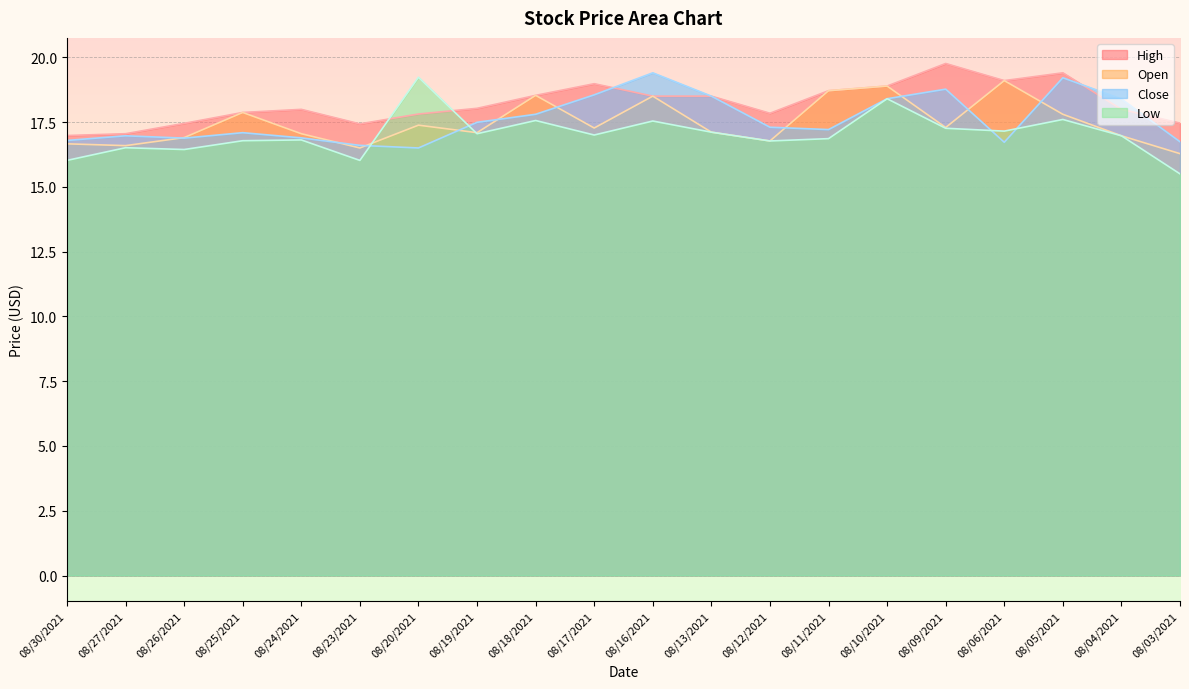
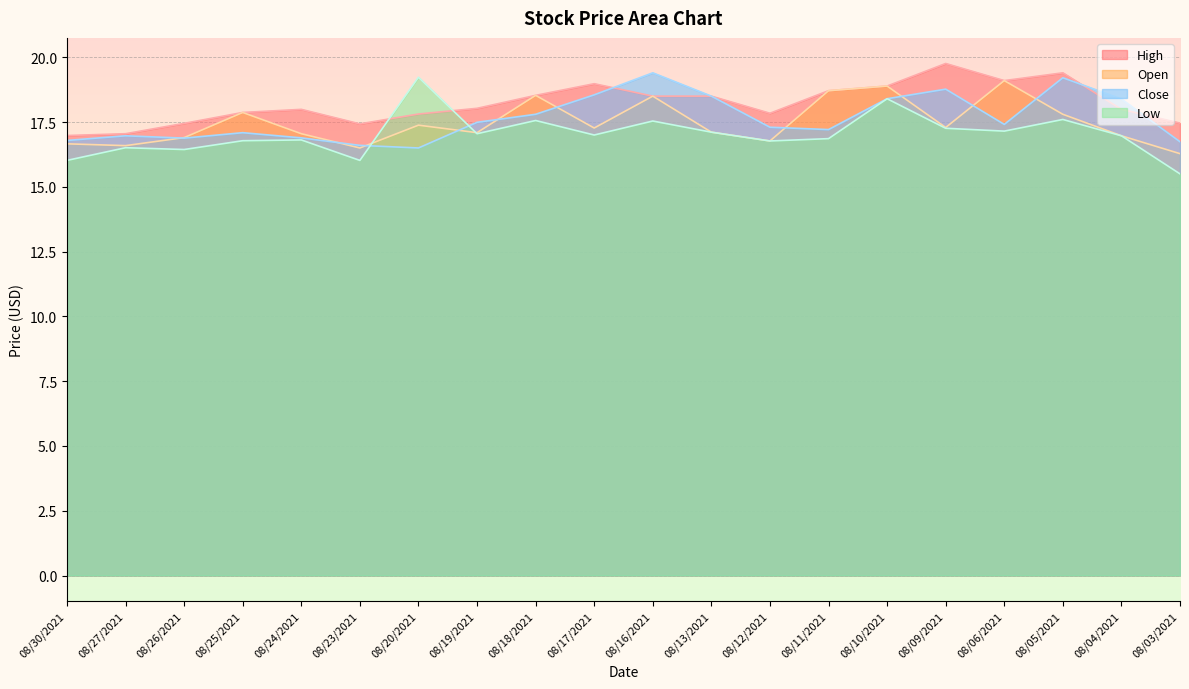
  {
    "Close": {
      "08/30/2021": 16.8,
      "08/25/2021": 17.1,
      "08/23/2021": 16.6,
      "08/20/2021": 16.5,
      "08/19/2021": 17.5,
      "08/18/2021": 17.8,
      "08/17/2021": 18.6,
      "08/16/2021": 19.4,
      "08/12/2021": 17.3,
      "08/11/2021": 17.2,
      "08/09/2021": 18.8,
-     "08/06/2021": 16.7,
+     "08/06/2021": 17.4,
      "08/05/2021": 19.2,
      "08/03/2021": 16.7
    },
    "Low": {
      "08/30/2021": 16.0,
      "08/26/2021": 16.4,
      "08/25/2021": 16.8,
      "08/23/2021": 16.0,
      "08/20/2021": 19.2,
      "08/18/2021": 17.6,
      "08/17/2021": 17.0,
      "08/16/2021": 17.5,
      "08/11/2021": 16.9,
      "08/06/2021": 17.2,
      "08/05/2021": 17.6,
      "08/03/2021": 15.5
    }
  }
